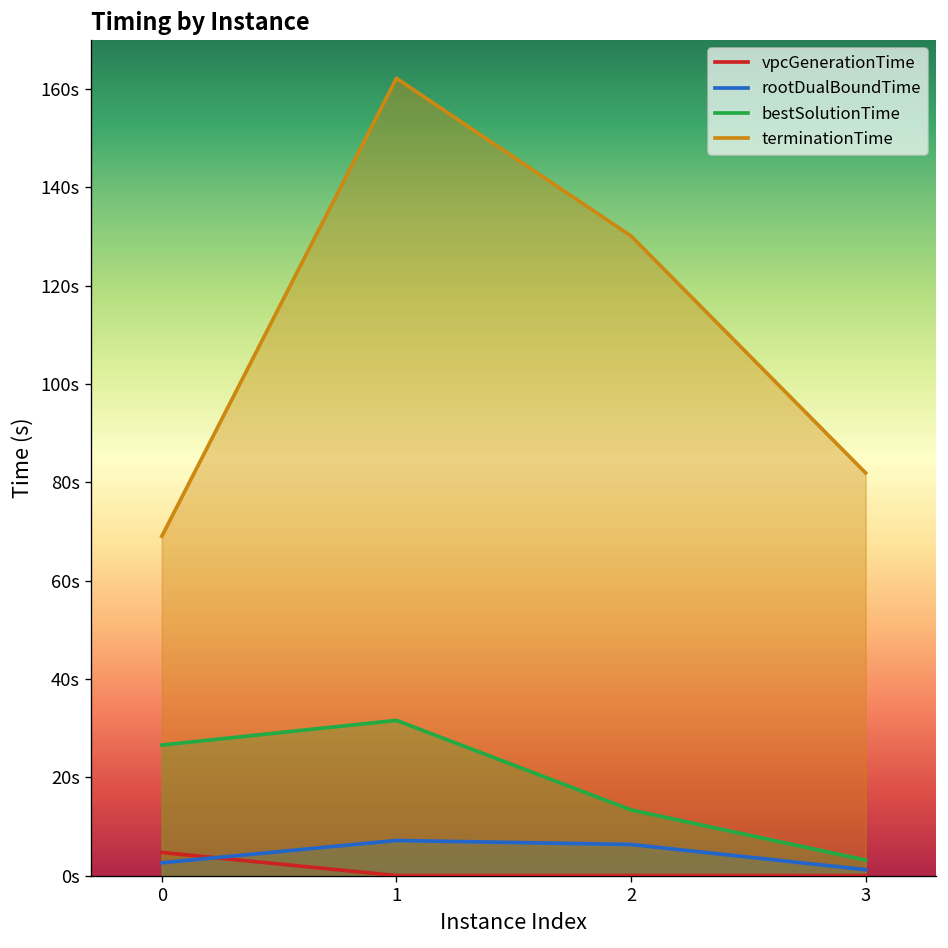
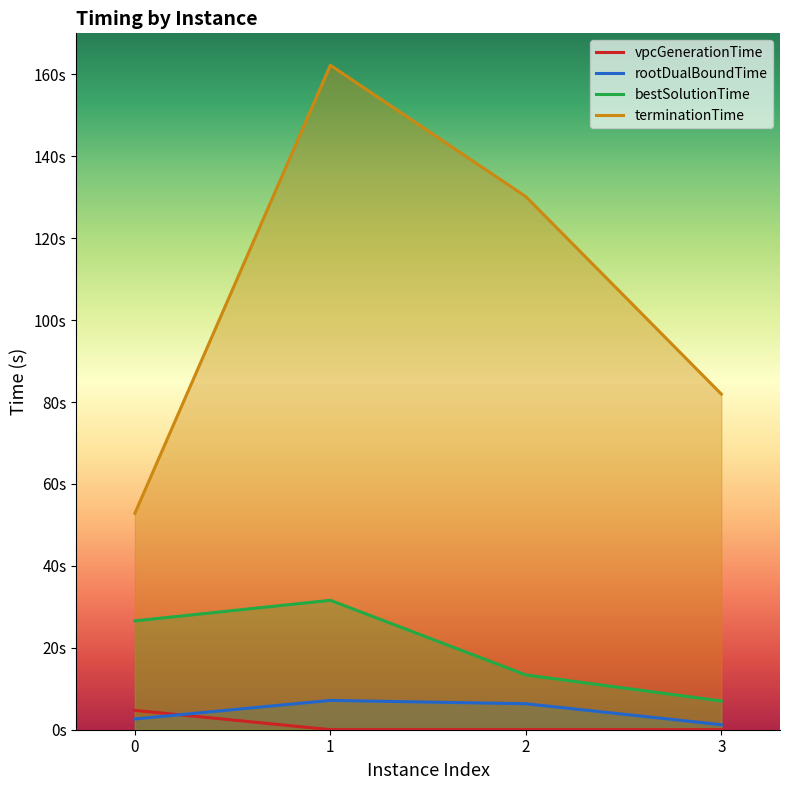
  {
    "vpcGenerationTime": {
      "0": "5s",
      "1": "0s",
      "2": "0s",
      "3": "0s"
    },
    "rootDualBoundTime": {
      "0": "3s",
      "1": "7s",
      "2": "6s",
      "3": "1s"
    },
    "bestSolutionTime": {
      "0": "27s",
      "1": "32s",
      "2": "13s",
-     "3": "3s"
+     "3": "7s"
    },
    "terminationTime": {
-     "0": "69s",
+     "0": "53s",
      "1": "162s",
      "2": "130s",
      "3": "82s"
    }
  }
